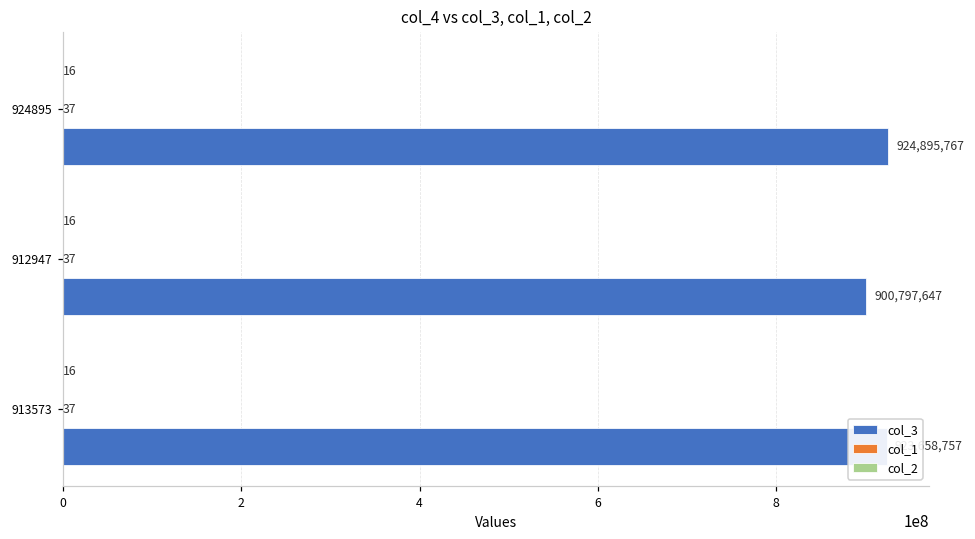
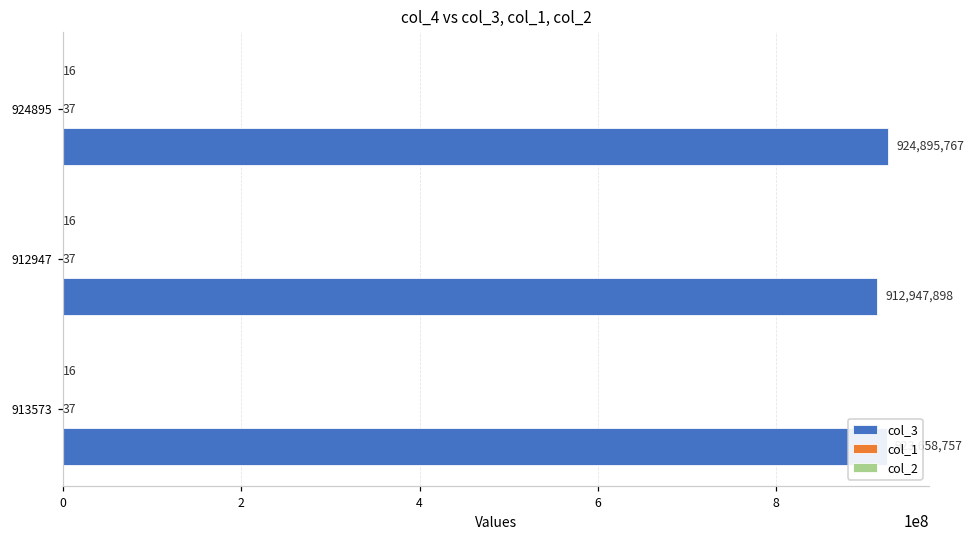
  {
    "col_3": {
      "924895": "924,895,767",
-     "912947": "900,797,647"
+     "912947": "912,947,898"
    },
    "col_1": {
      "924895": "37",
      "912947": "37",
      "913573": "37"
    },
    "col_2": {
      "924895": "16",
      "912947": "16",
      "913573": "16"
    }
  }
